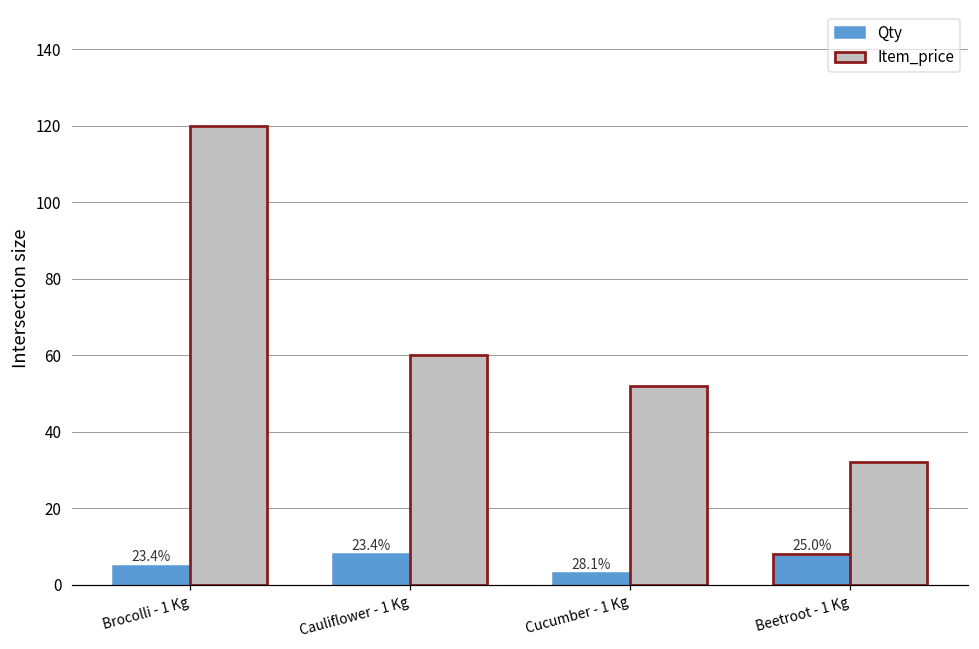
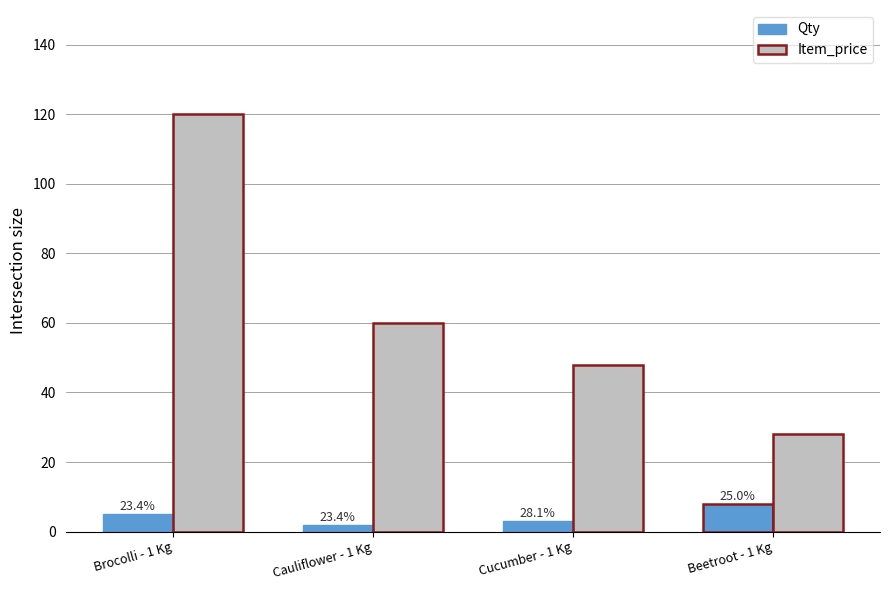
  {
    "Qty": {
-     "Cauliflower - 1 Kg": 8
+     "Cauliflower - 1 Kg": 2
    },
    "Item_price": {
      "Brocolli - 1 Kg": 120,
      "Cauliflower - 1 Kg": 60,
-     "Cucumber - 1 Kg": 52,
-     "Beetroot - 1 Kg": 32
+     "Cucumber - 1 Kg": 48,
+     "Beetroot - 1 Kg": 28
    }
  }
